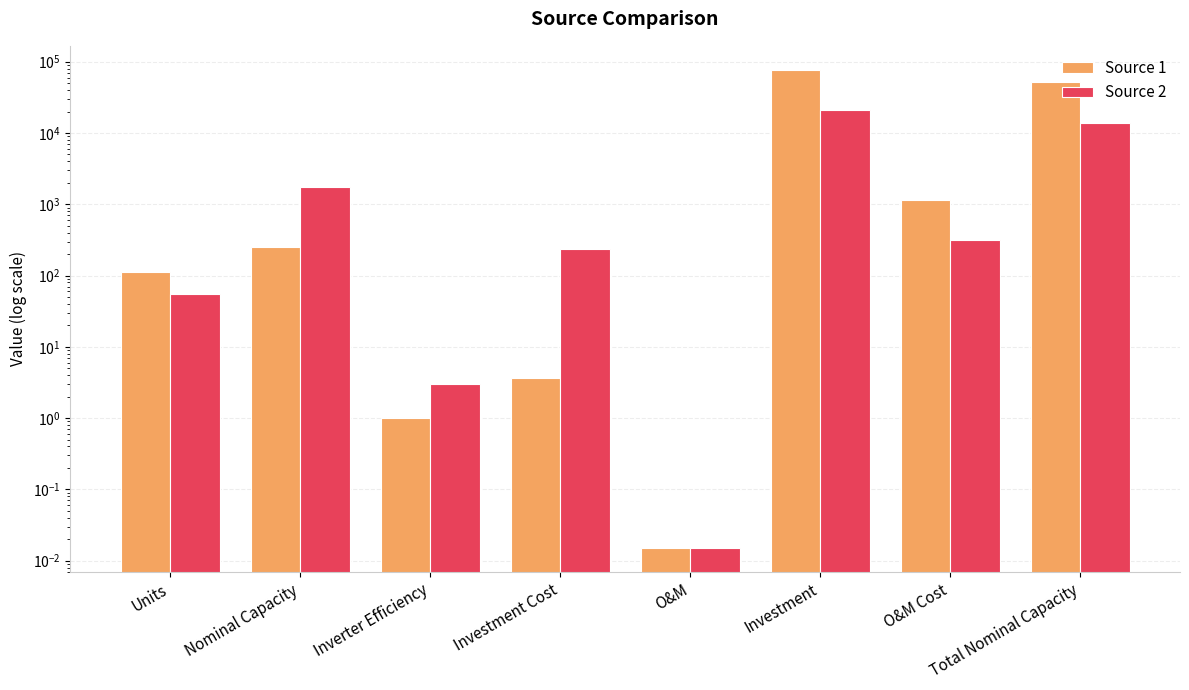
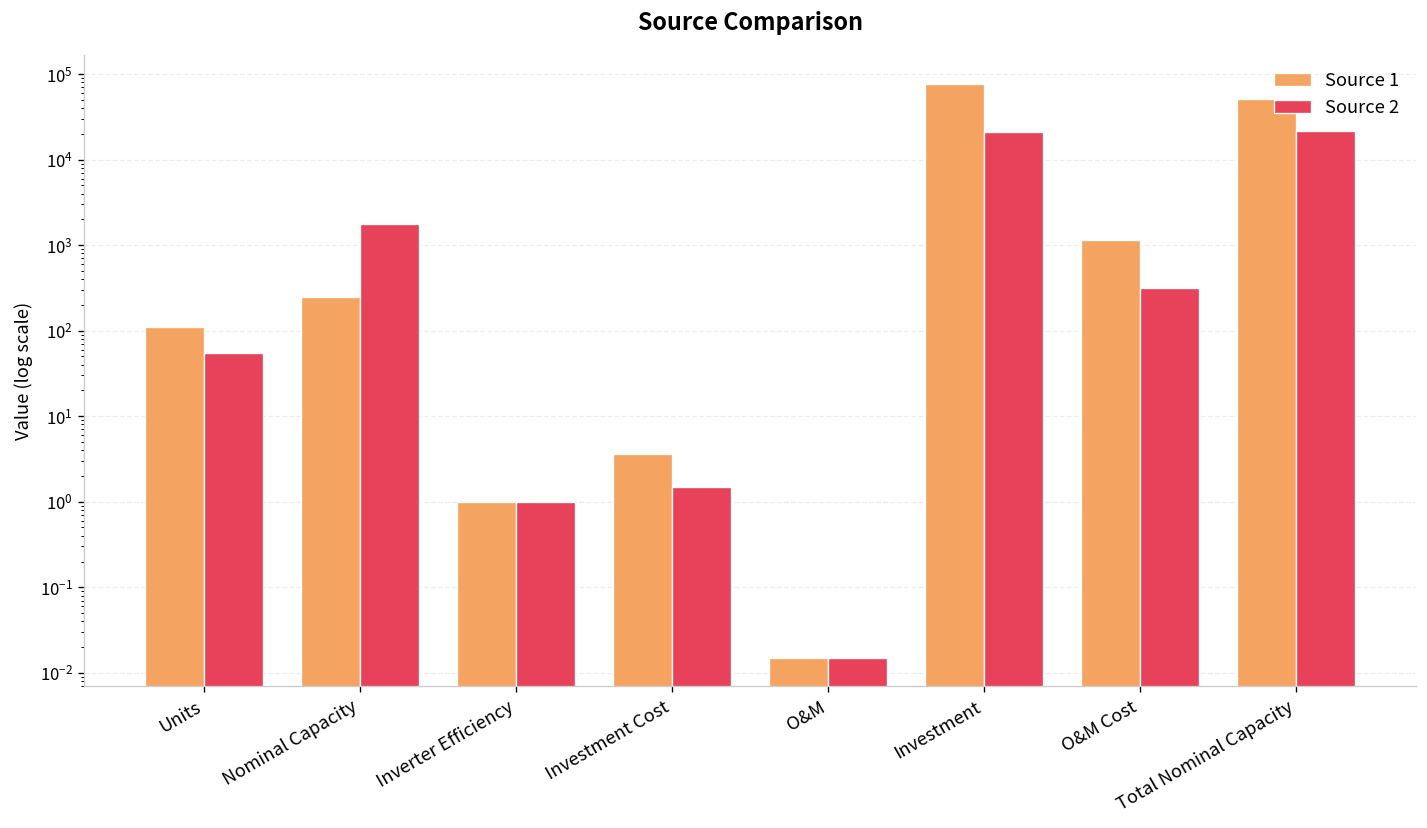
  {
    "Source 1": {
      "Units": 110,
      "Nominal Capacity": 250,
      "Inverter Efficiency": 1.0,
      "Investment Cost": 4,
      "O&M": 0.015,
      "Investment": 80000,
      "O&M Cost": 1200,
      "Total Nominal Capacity": 50000
    },
    "Source 2": {
      "Units": 60,
      "Nominal Capacity": 1800,
-     "Inverter Efficiency": 3,
-     "Investment Cost": 240,
+     "Inverter Efficiency": 1,
+     "Investment Cost": 1.5,
      "O&M": 0.015,
      "Investment": 21000,
      "O&M Cost": 300,
-     "Total Nominal Capacity": 14000
+     "Total Nominal Capacity": 22000
    }
  }
